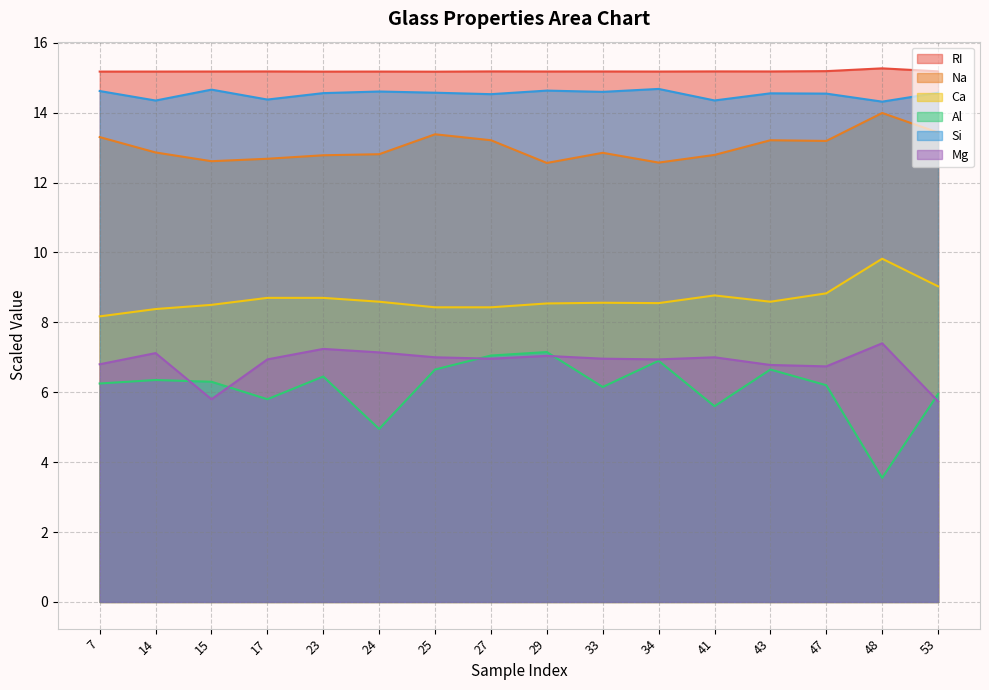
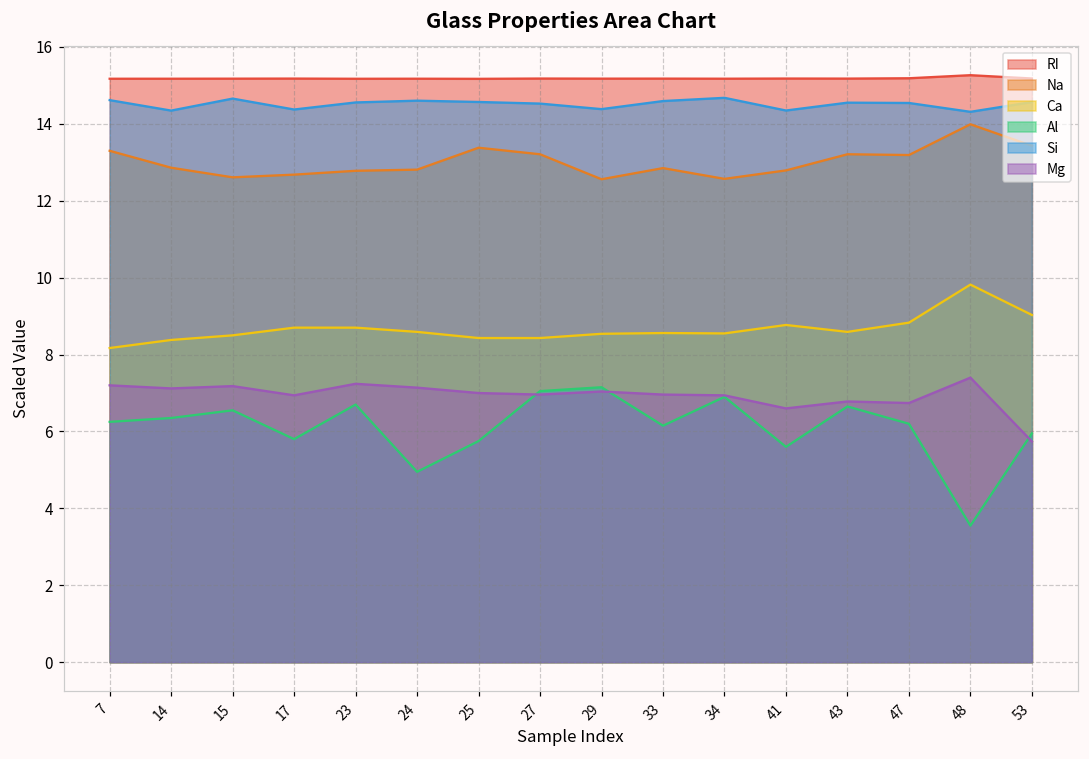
  {
    "Al": {
      "7": 6.3,
      "14": 6.4,
-     "15": 6.3,
+     "15": 6.6,
      "17": 5.8,
-     "23": 6.5,
+     "23": 6.7,
      "24": 5.0,
-     "25": 6.7,
+     "25": 5.8,
      "27": 7.1,
      "29": 7.1,
      "33": 6.2,
      "41": 5.6,
      "43": 6.7,
      "47": 6.2,
      "48": 3.6,
      "53": 5.9
    },
    "Si": {
      "7": 14.6,
      "14": 14.3,
      "15": 14.7,
      "17": 14.4,
      "23": 14.6,
      "24": 14.6,
      "25": 14.6,
      "27": 14.5,
-     "29": 14.6,
+     "29": 14.4,
      "33": 14.6,
      "34": 14.7,
      "41": 14.3,
      "43": 14.6,
      "47": 14.5,
      "48": 14.3
    },
    "Mg": {
-     "7": 6.8,
+     "7": 7.2,
      "14": 7.1,
-     "15": 5.8,
+     "15": 7.2,
      "17": 6.9,
      "23": 7.2,
      "24": 7.1,
      "25": 7.0,
      "27": 7.0,
      "29": 7.0,
      "33": 7.0,
-     "41": 7.0,
+     "41": 6.6,
      "43": 6.8,
      "47": 6.7,
      "48": 7.4,
      "53": 5.7
    }
  }
